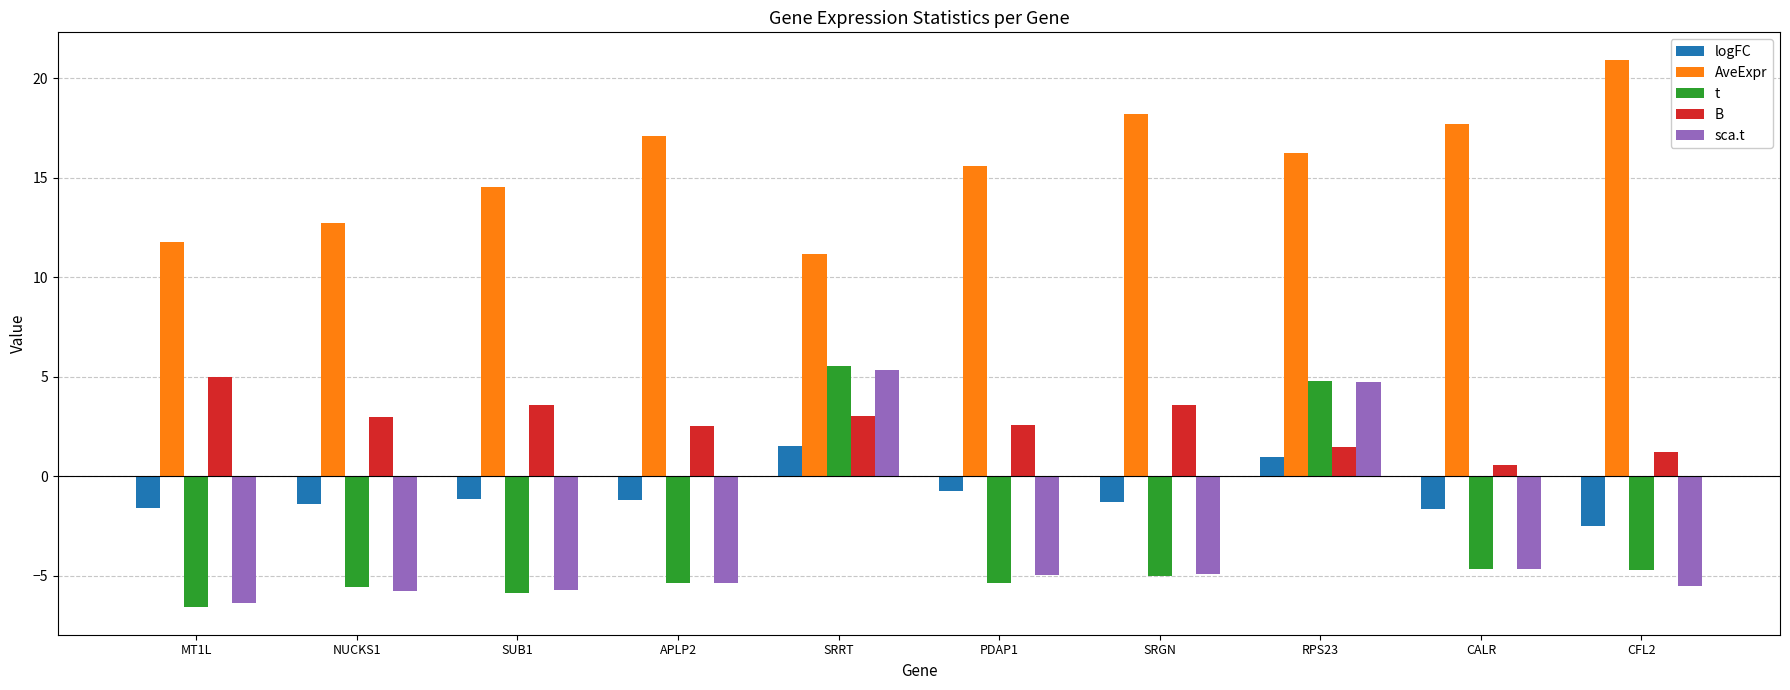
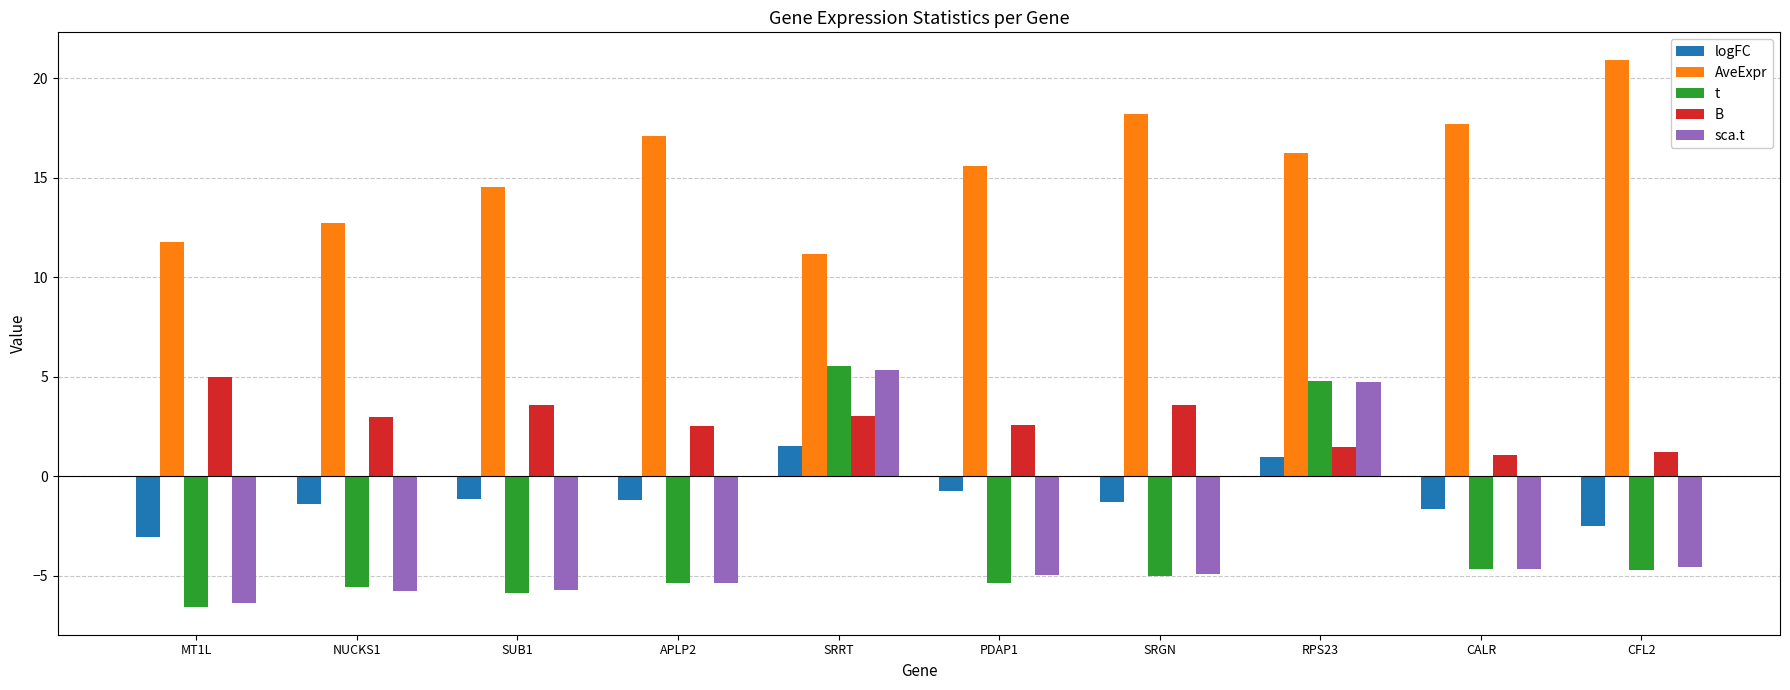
  {
    "logFC": {
-     "MT1L": -1.6,
+     "MT1L": -3.1,
      "NUCKS1": -1.4,
      "SUB1": -1.2,
      "APLP2": -1.2,
      "SRRT": 1.5,
      "PDAP1": -0.7,
      "SRGN": -1.3,
      "RPS23": 1.0,
      "CALR": -1.6,
      "CFL2": -2.5
    },
    "AveExpr": {
      "MT1L": 11.8,
      "NUCKS1": 12.8,
      "SUB1": 14.5,
      "APLP2": 17.1,
      "SRRT": 11.2,
      "PDAP1": 15.6,
      "SRGN": 18.2,
      "RPS23": 16.2,
      "CALR": 17.7,
      "CFL2": 20.9
    },
    "t": {
      "MT1L": -6.6,
      "NUCKS1": -5.5,
      "SUB1": -5.8,
      "APLP2": -5.3,
      "SRRT": 5.6,
      "PDAP1": -5.3,
      "SRGN": -5.0,
      "RPS23": 4.8,
      "CALR": -4.6,
      "CFL2": -4.7
    },
    "B": {
      "MT1L": 5.0,
      "NUCKS1": 3.0,
      "SUB1": 3.6,
      "APLP2": 2.5,
      "SRRT": 3.0,
      "PDAP1": 2.6,
      "SRGN": 3.6,
      "RPS23": 1.5,
-     "CALR": 0.6,
+     "CALR": 1.1,
      "CFL2": 1.2
    },
    "sca.t": {
      "MT1L": -6.4,
      "NUCKS1": -5.7,
      "SUB1": -5.7,
      "APLP2": -5.4,
      "SRRT": 5.4,
      "PDAP1": -5.0,
      "SRGN": -4.9,
      "RPS23": 4.7,
      "CALR": -4.7,
-     "CFL2": -5.5
+     "CFL2": -4.5
    }
  }
